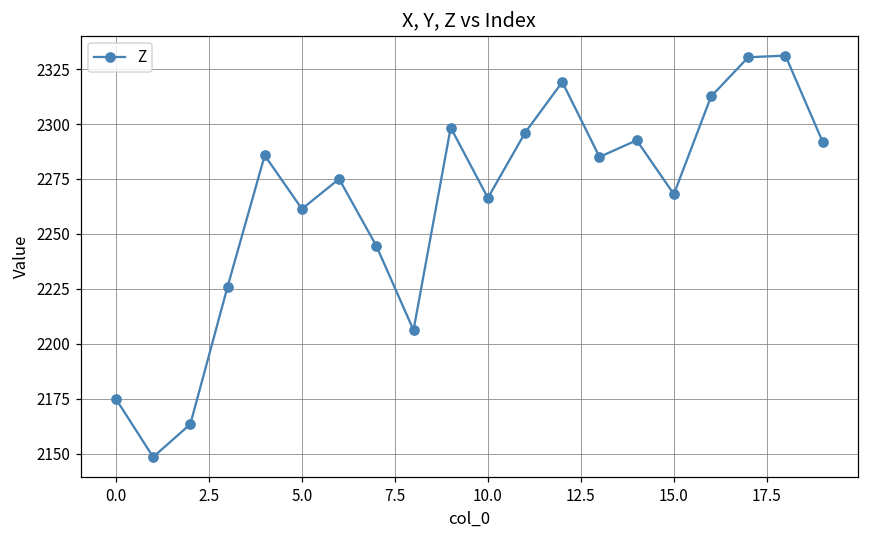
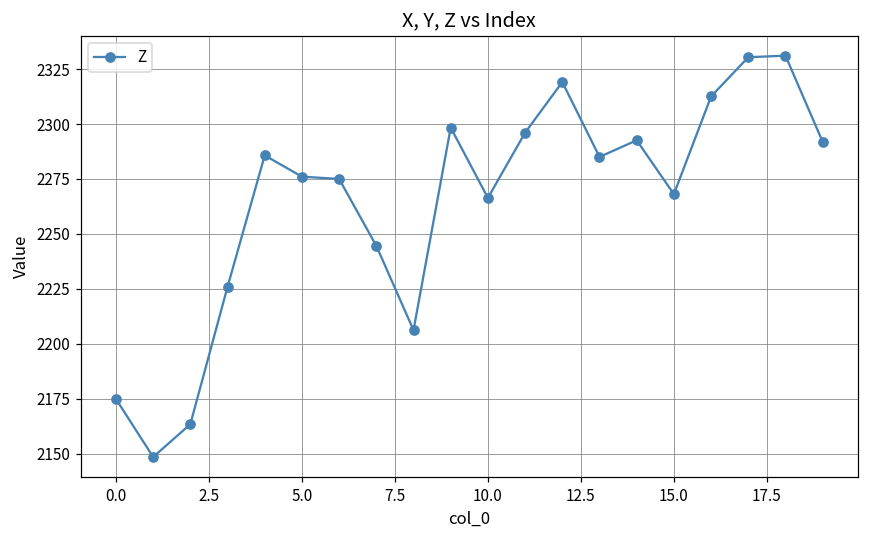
  {
    "0.0": 2175,
-   "5.0": 2261,
+   "5.0": 2276,
    "10.0": 2266,
    "15.0": 2268
  }
